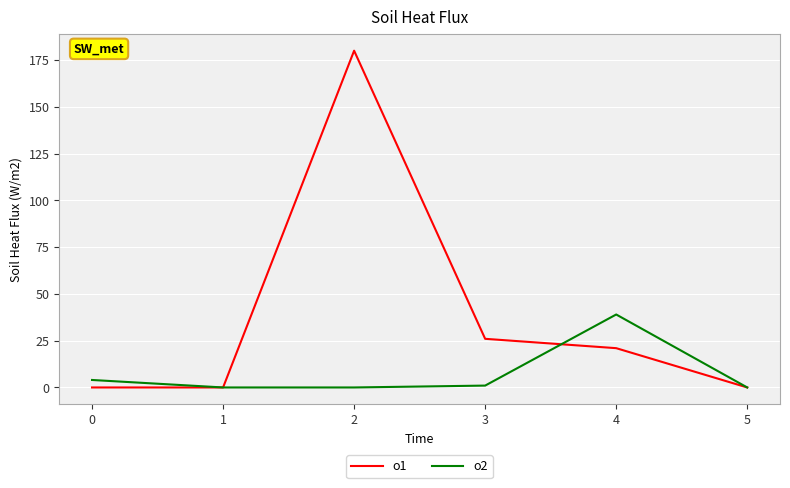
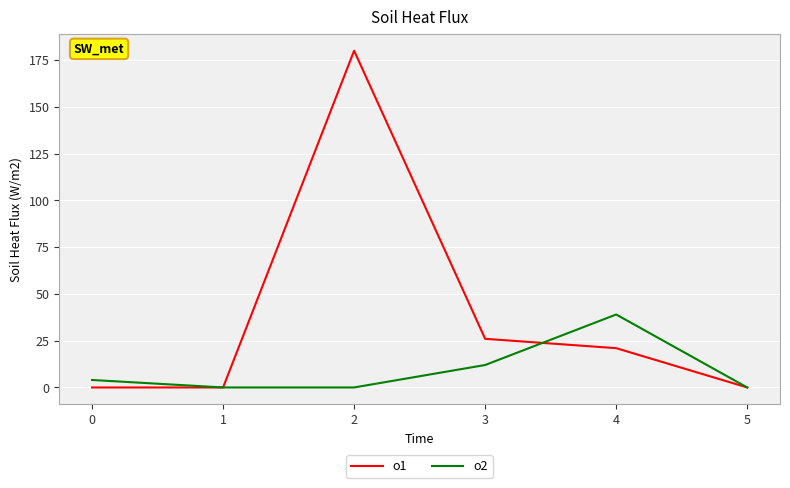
  {
    "o1": {
      "0": 0,
      "2": 180,
      "3": 26,
      "4": 21
    },
    "o2": {
      "0": 4,
      "2": 0,
-     "3": 1,
+     "3": 12,
      "4": 39
    }
  }
